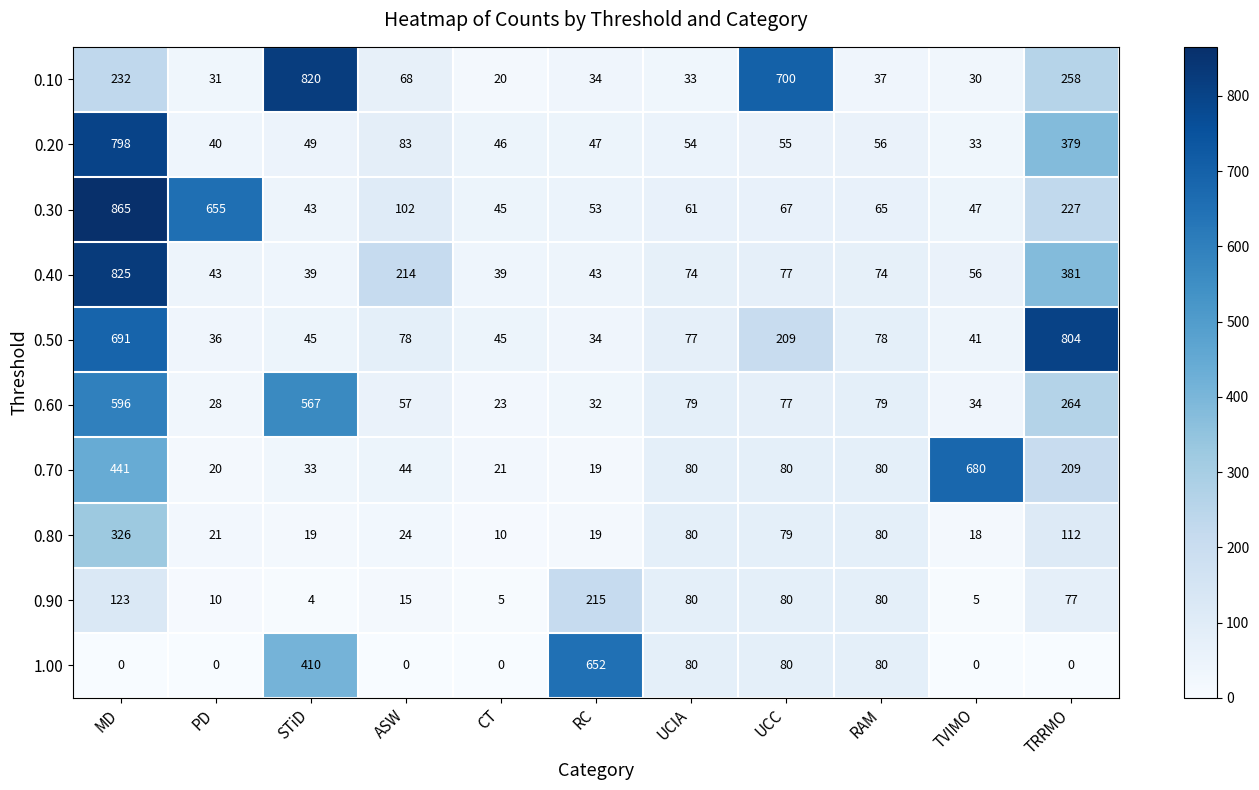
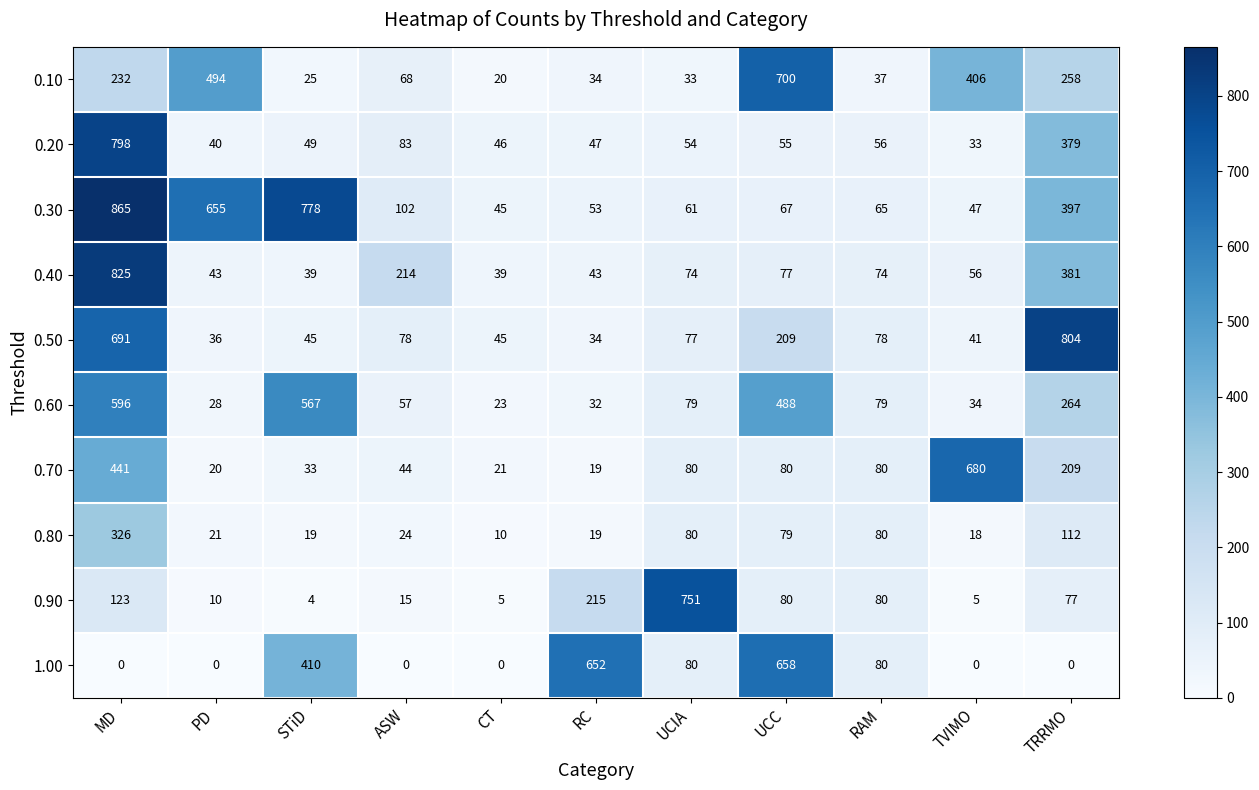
  {
    "0.10": {
      "MD": 232,
-     "PD": 31,
-     "STiD": 820,
+     "PD": 494,
+     "STiD": 25,
      "ASW": 68,
      "CT": 20,
      "RC": 34,
      "UCIA": 33,
      "UCC": 700,
      "RAM": 37,
-     "TVIMO": 30,
+     "TVIMO": 406,
      "TRRMO": 258
    },
    "0.20": {
      "MD": 798,
      "PD": 40,
      "STiD": 49,
      "ASW": 83,
      "CT": 46,
      "RC": 47,
      "UCIA": 54,
      "UCC": 55,
      "RAM": 56,
      "TVIMO": 33,
      "TRRMO": 379
    },
    "0.30": {
      "MD": 865,
      "PD": 655,
-     "STiD": 43,
+     "STiD": 778,
      "ASW": 102,
      "CT": 45,
      "RC": 53,
      "UCIA": 61,
      "UCC": 67,
      "RAM": 65,
      "TVIMO": 47,
-     "TRRMO": 227
+     "TRRMO": 397
    },
    "0.40": {
      "MD": 825,
      "PD": 43,
      "STiD": 39,
      "ASW": 214,
      "CT": 39,
      "RC": 43,
      "UCIA": 74,
      "UCC": 77,
      "RAM": 74,
      "TVIMO": 56,
      "TRRMO": 381
    },
    "0.50": {
      "MD": 691,
      "PD": 36,
      "STiD": 45,
      "ASW": 78,
      "CT": 45,
      "RC": 34,
      "UCIA": 77,
      "UCC": 209,
      "RAM": 78,
      "TVIMO": 41,
      "TRRMO": 804
    },
    "0.60": {
      "MD": 596,
      "PD": 28,
      "STiD": 567,
      "ASW": 57,
      "CT": 23,
      "RC": 32,
      "UCIA": 79,
-     "UCC": 77,
+     "UCC": 488,
      "RAM": 79,
      "TVIMO": 34,
      "TRRMO": 264
    },
    "0.70": {
      "MD": 441,
      "PD": 20,
      "STiD": 33,
      "ASW": 44,
      "CT": 21,
      "RC": 19,
      "UCIA": 80,
      "UCC": 80,
      "RAM": 80,
      "TVIMO": 680,
      "TRRMO": 209
    },
    "0.80": {
      "MD": 326,
      "PD": 21,
      "STiD": 19,
      "ASW": 24,
      "CT": 10,
      "RC": 19,
      "UCIA": 80,
      "UCC": 79,
      "RAM": 80,
      "TVIMO": 18,
      "TRRMO": 112
    },
    "0.90": {
      "MD": 123,
      "PD": 10,
      "STiD": 4,
      "ASW": 15,
      "CT": 5,
      "RC": 215,
-     "UCIA": 80,
+     "UCIA": 751,
      "UCC": 80,
      "RAM": 80,
      "TVIMO": 5,
      "TRRMO": 77
    },
    "1.00": {
      "MD": 0,
      "PD": 0,
      "STiD": 410,
      "ASW": 0,
      "CT": 0,
      "RC": 652,
      "UCIA": 80,
-     "UCC": 80,
+     "UCC": 658,
      "RAM": 80,
      "TVIMO": 0,
      "TRRMO": 0
    }
  }
